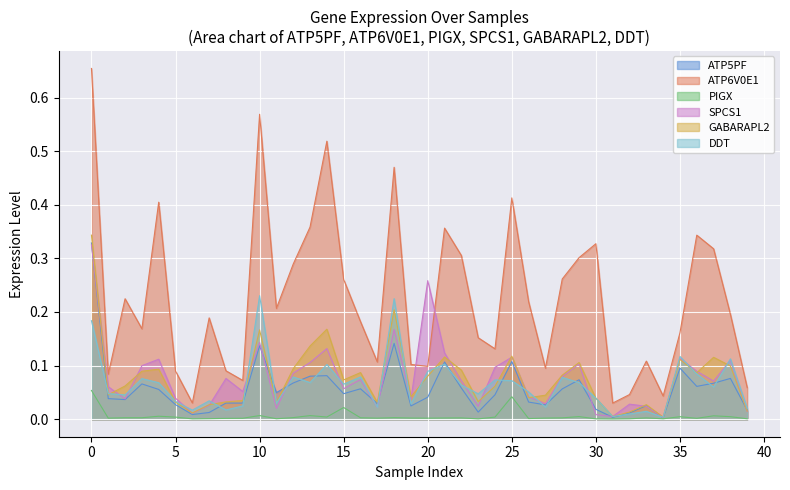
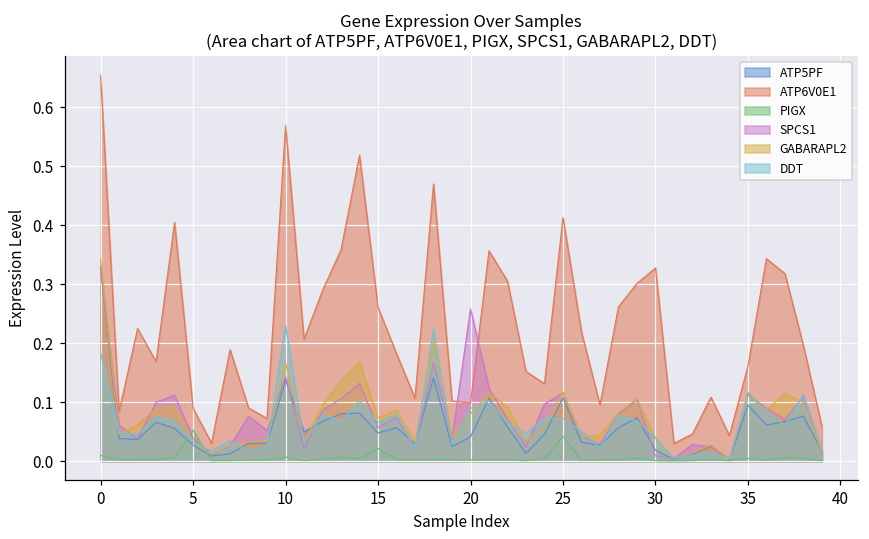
  {
    "PIGX": {
-     "0": 0.05,
-     "5": 0.00,
+     "0": 0.01,
+     "5": 0.05,
      "10": 0.01,
      "15": 0.02,
      "20": 0.00,
      "25": 0.04,
      "30": 0.00,
      "35": 0.00
    },
    "SPCS1": {
      "5": 0.04,
      "10": 0.14,
      "15": 0.06,
      "20": 0.26,
      "30": 0.01
    }
  }
